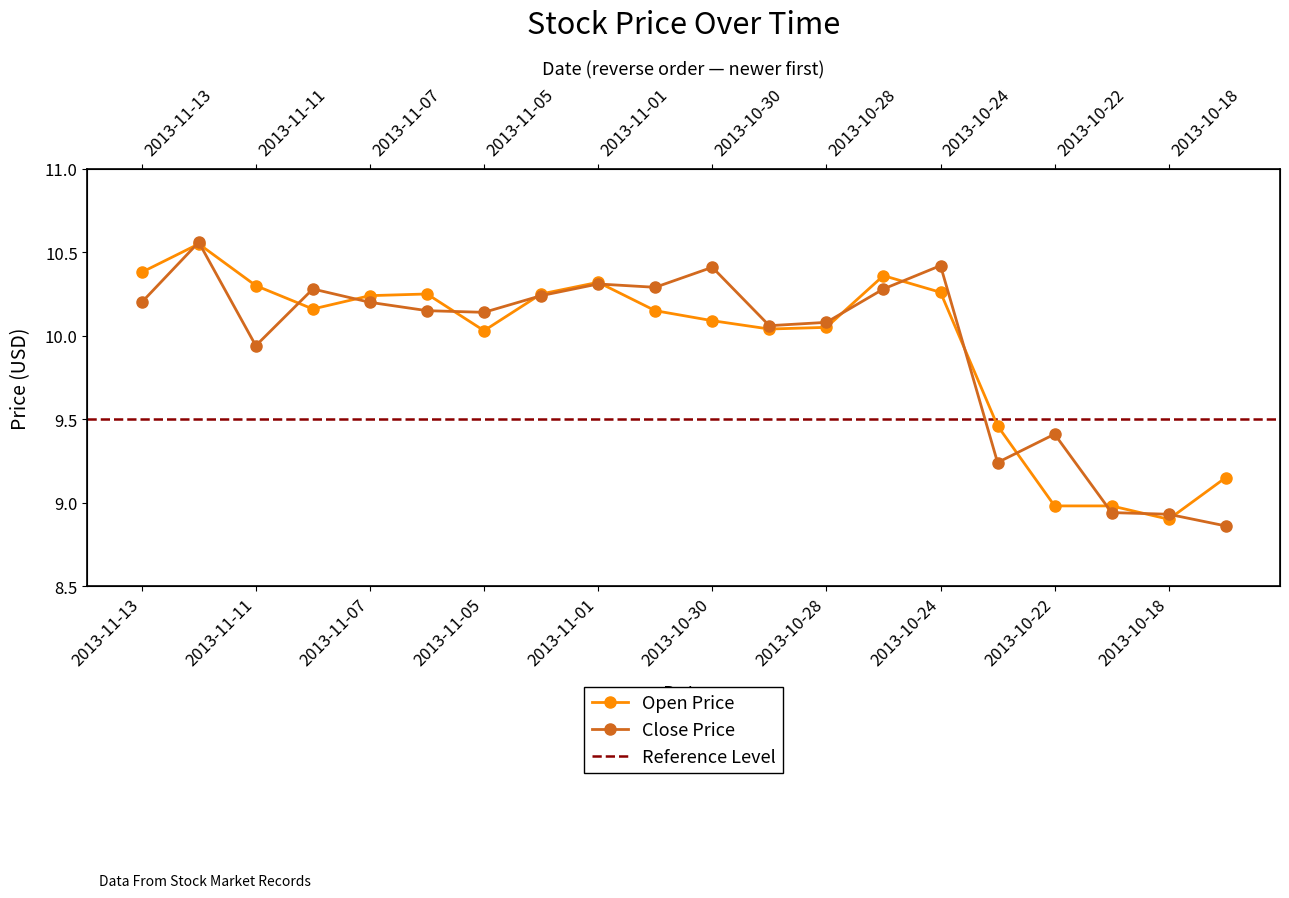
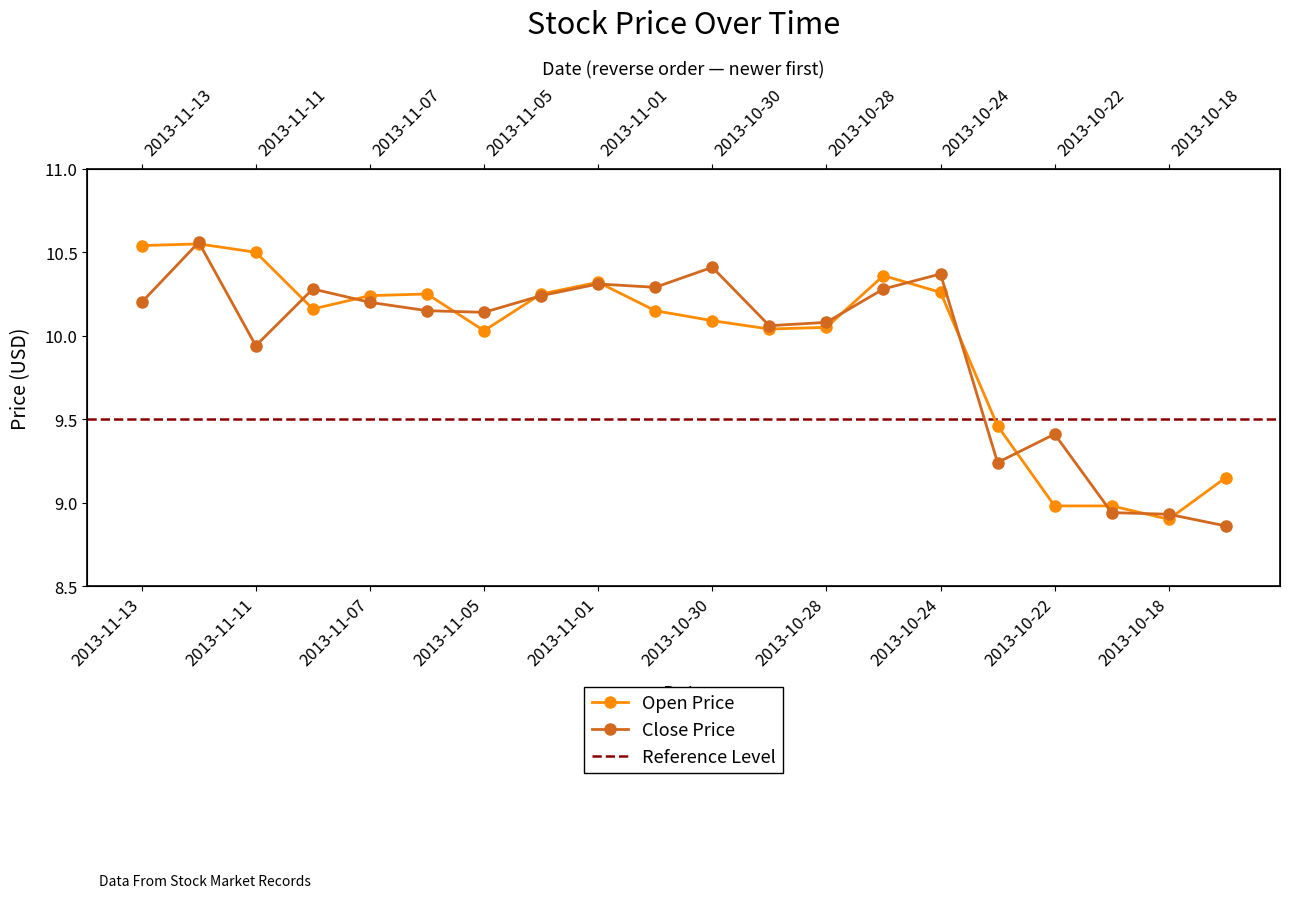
  {
    "Open Price": {
-     "2013-11-13": 10.38,
-     "2013-11-11": 10.3,
+     "2013-11-13": 10.54,
+     "2013-11-11": 10.5,
      "2013-11-07": 10.24,
      "2013-11-05": 10.03,
      "2013-10-30": 10.09,
      "2013-10-28": 10.05,
      "2013-10-24": 10.26,
      "2013-10-22": 8.98,
      "2013-10-18": 8.90
    },
    "Close Price": {
      "2013-11-13": 10.20,
      "2013-11-11": 9.94,
      "2013-11-07": 10.20,
      "2013-11-05": 10.14,
      "2013-10-30": 10.41,
      "2013-10-28": 10.08,
-     "2013-10-24": 10.42,
+     "2013-10-24": 10.37,
      "2013-10-22": 9.41,
      "2013-10-18": 8.93
    }
  }
